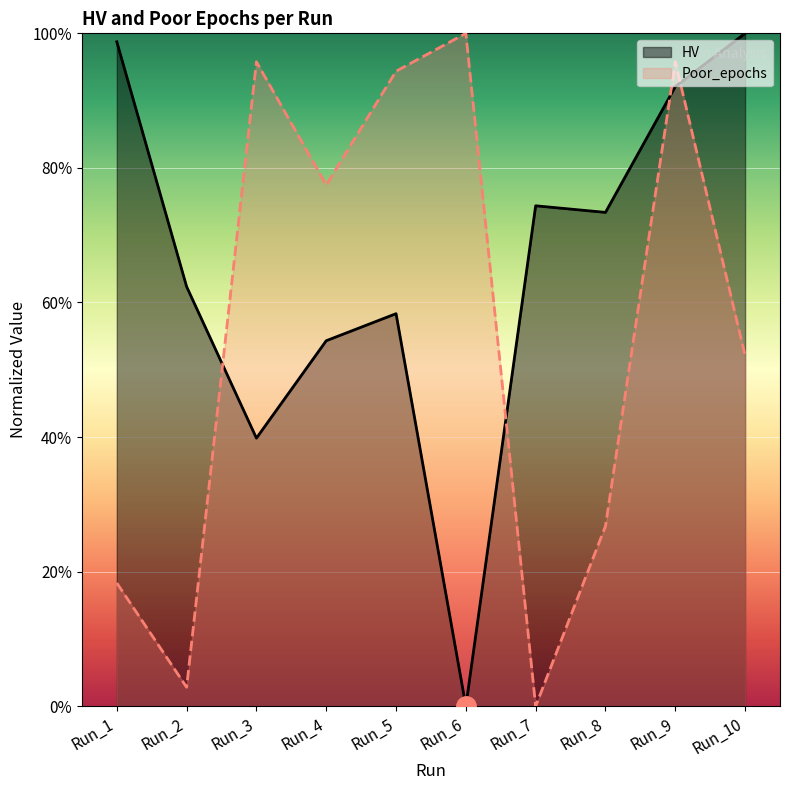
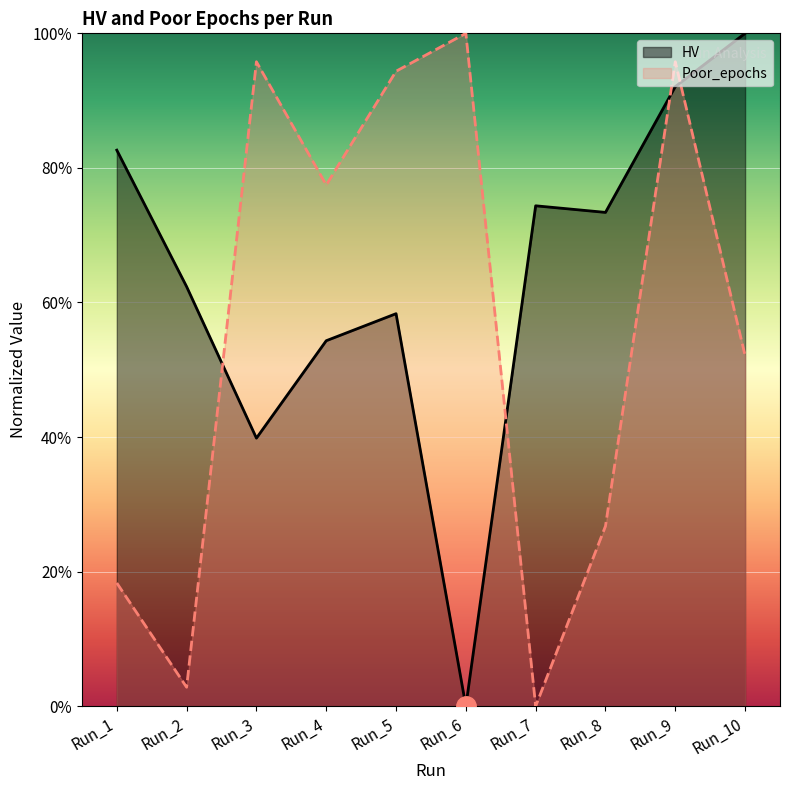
  {
    "HV": {
-     "Run_1": "99%",
+     "Run_1": "83%",
      "Run_2": "62%",
      "Run_3": "40%",
      "Run_4": "54%",
      "Run_5": "58%",
      "Run_7": "74%",
      "Run_8": "73%",
      "Run_9": "92%",
      "Run_10": "100%"
    }
  }
